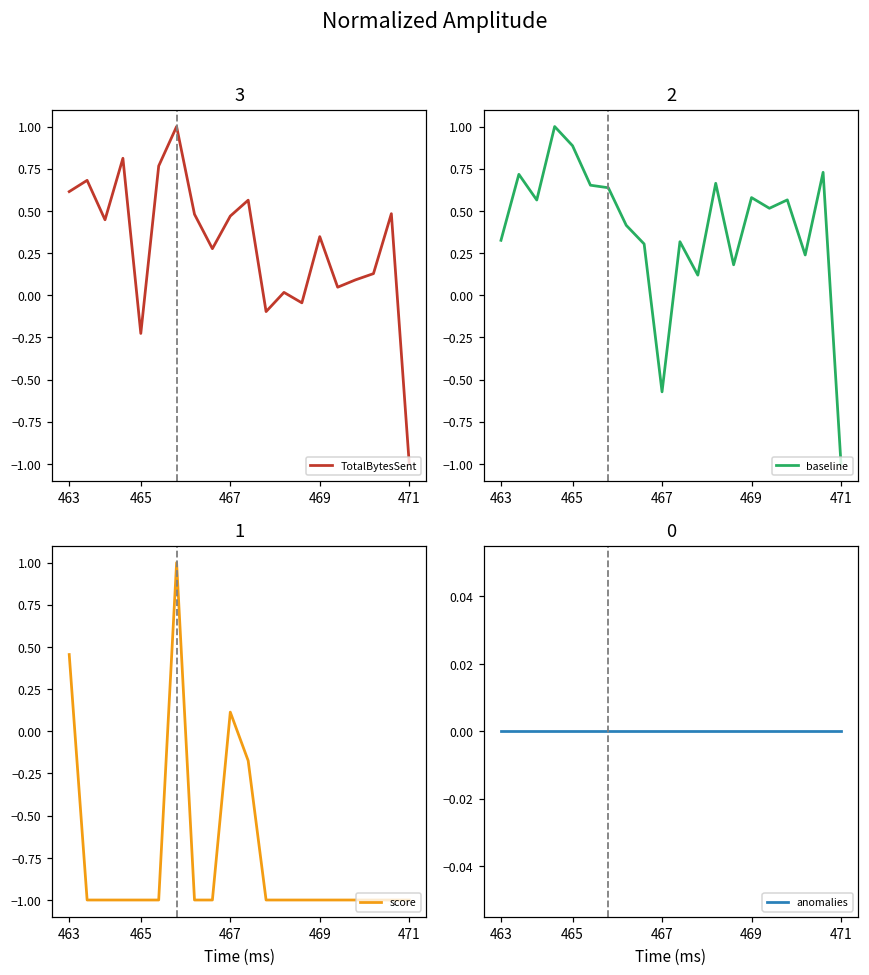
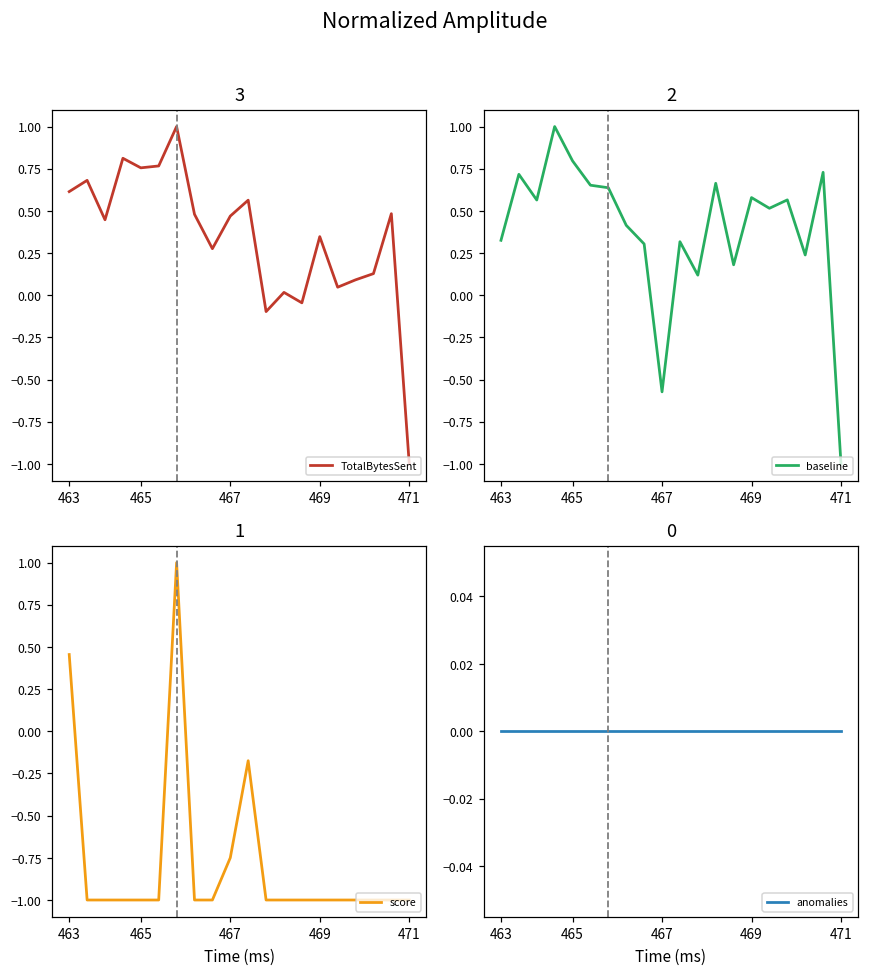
  {
    "3": {
      "463": 0.61,
-     "465": -0.23,
+     "465": 0.76,
      "467": 0.47,
      "469": 0.35
    },
    "2": {
      "463": 0.33,
-     "465": 0.89,
+     "465": 0.80,
      "467": -0.57,
      "469": 0.58
    },
    "1": {
      "463": 0.46,
      "465": -1.00,
-     "467": 0.11,
+     "467": -0.75,
      "469": -1.00
    },
    "0": {
      "463": 0.000,
      "465": 0.000,
      "467": 0.000,
      "469": 0.000,
      "471": 0.000
    }
  }
